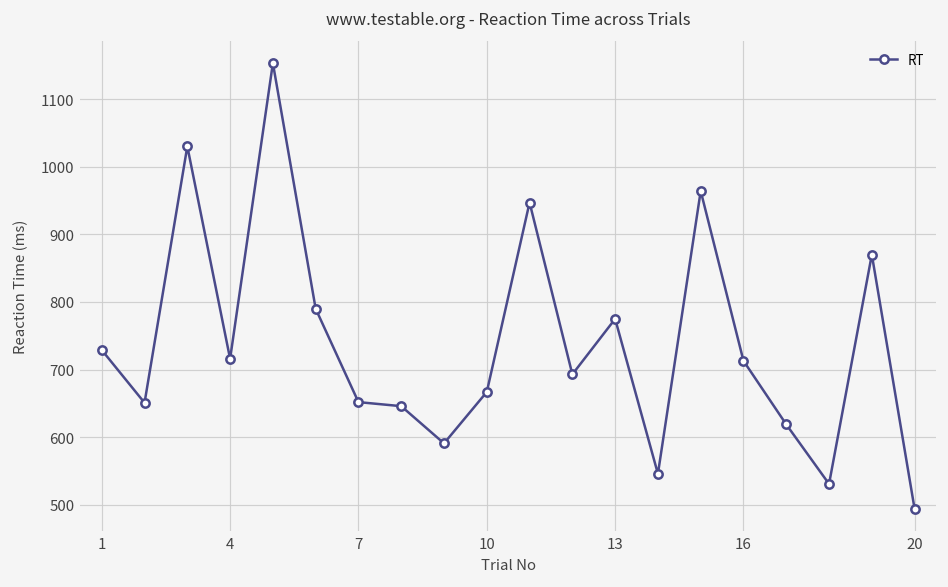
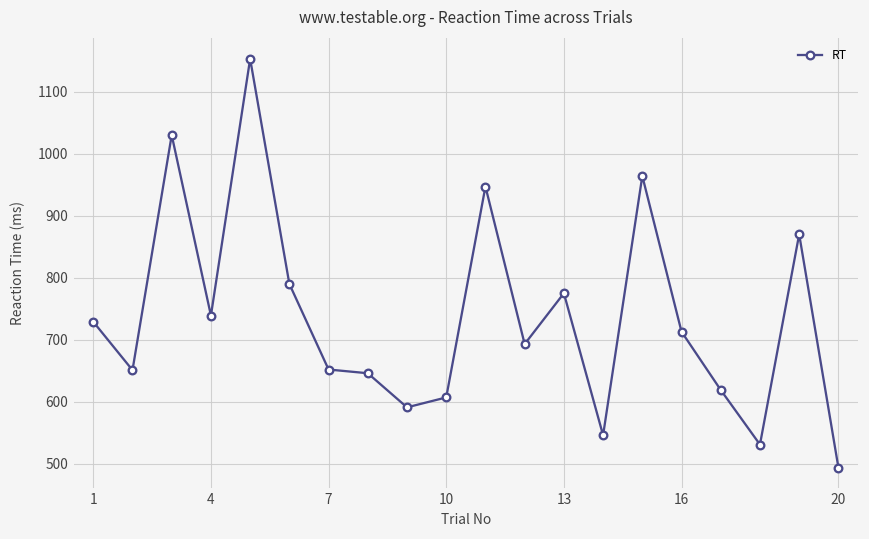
  {
    "1": 730,
-   "4": 720,
+   "4": 740,
    "7": 650,
-   "10": 670,
+   "10": 610,
    "13": 780,
    "16": 710,
    "20": 490
  }
